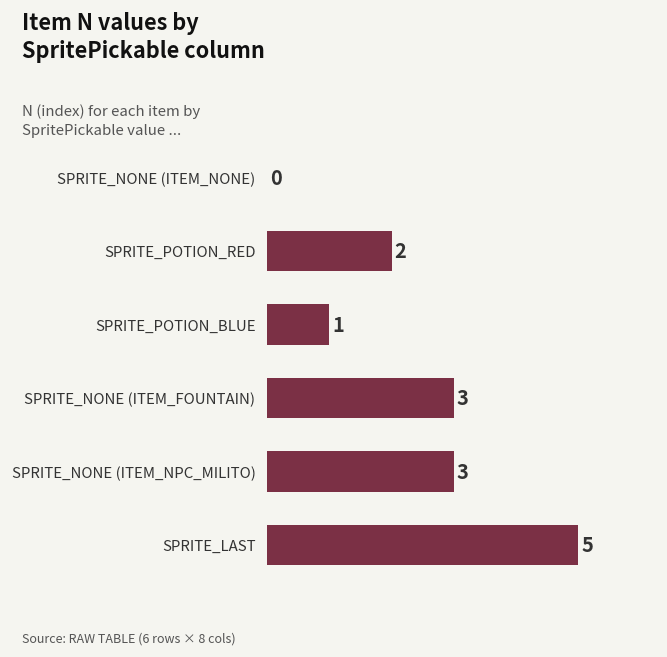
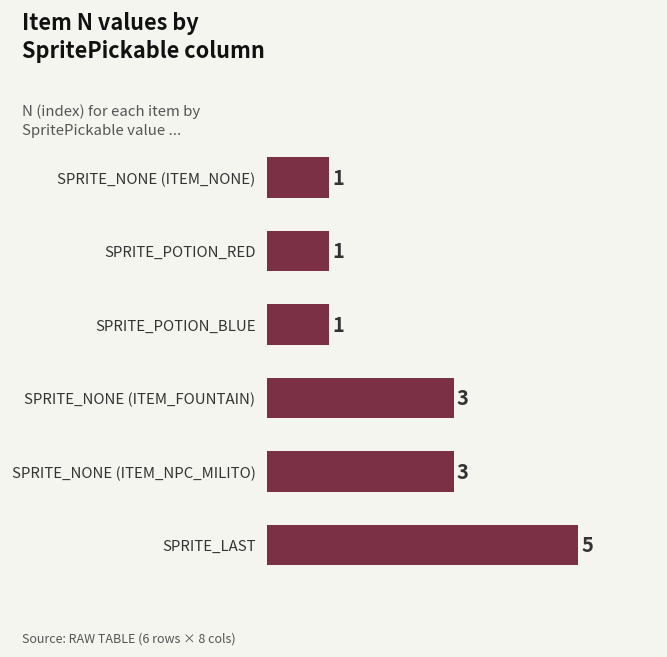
  {
-   "SPRITE_NONE (ITEM_NONE)": 0,
-   "SPRITE_POTION_RED": 2,
+   "SPRITE_NONE (ITEM_NONE)": 1,
+   "SPRITE_POTION_RED": 1,
    "SPRITE_POTION_BLUE": 1,
    "SPRITE_NONE (ITEM_FOUNTAIN)": 3,
    "SPRITE_NONE (ITEM_NPC_MILITO)": 3,
    "SPRITE_LAST": 5
  }
